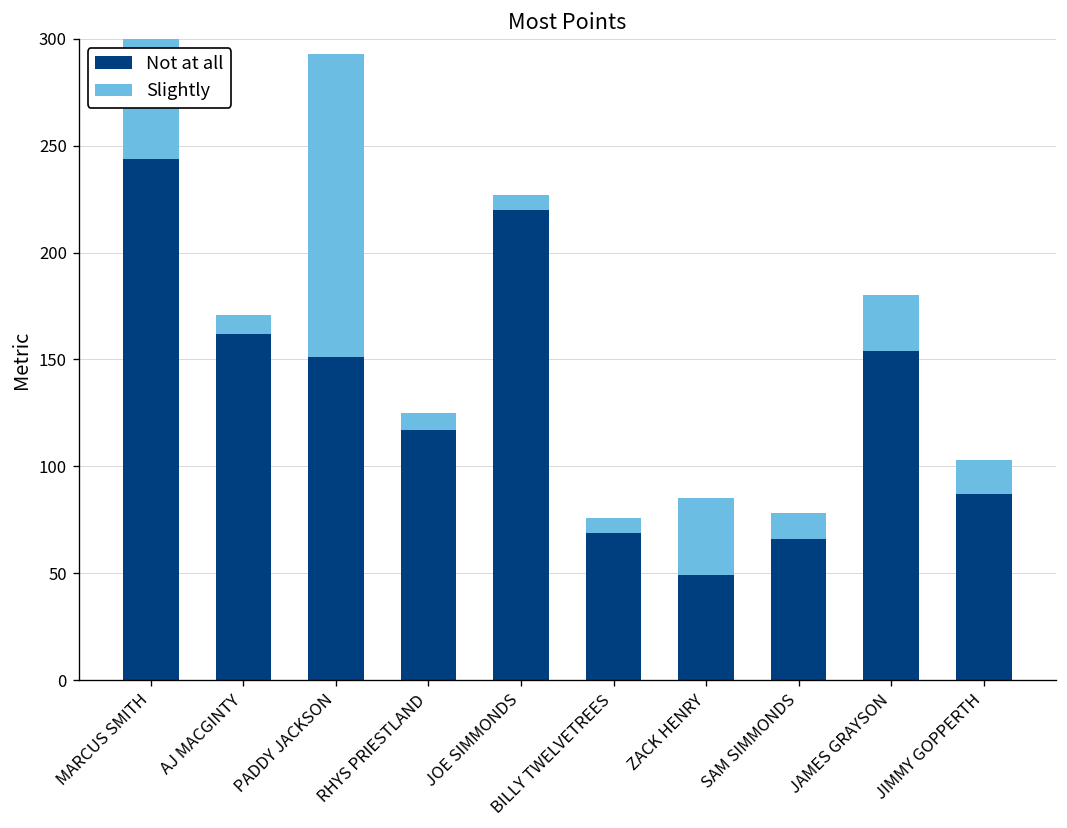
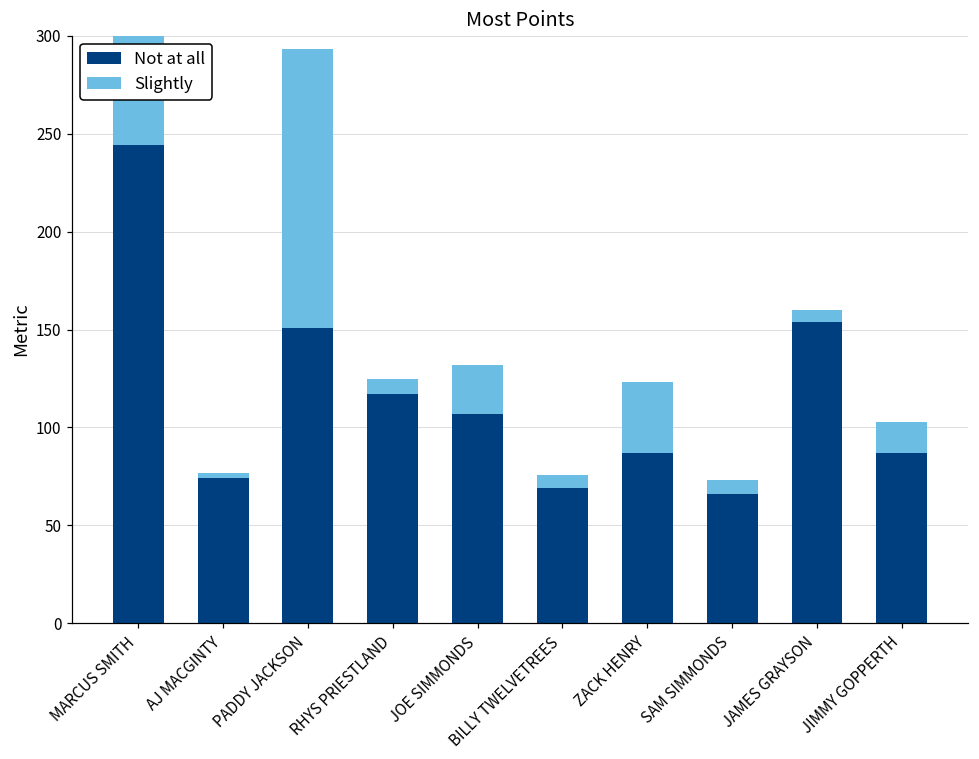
  {
    "Not at all": {
      "MARCUS SMITH": 244,
-     "AJ MACGINTY": 162,
+     "AJ MACGINTY": 74,
      "PADDY JACKSON": 151,
      "RHYS PRIESTLAND": 117,
-     "JOE SIMMONDS": 220,
+     "JOE SIMMONDS": 107,
      "BILLY TWELVETREES": 69,
-     "ZACK HENRY": 49,
+     "ZACK HENRY": 87,
      "SAM SIMMONDS": 66,
      "JAMES GRAYSON": 154,
      "JIMMY GOPPERTH": 87
    },
    "Slightly": {
-     "AJ MACGINTY": 9,
+     "AJ MACGINTY": 3,
      "PADDY JACKSON": 142,
      "RHYS PRIESTLAND": 8,
-     "JOE SIMMONDS": 7,
+     "JOE SIMMONDS": 25,
      "BILLY TWELVETREES": 7,
      "ZACK HENRY": 36,
-     "SAM SIMMONDS": 12,
-     "JAMES GRAYSON": 26,
+     "SAM SIMMONDS": 7,
+     "JAMES GRAYSON": 6,
      "JIMMY GOPPERTH": 16
    }
  }
